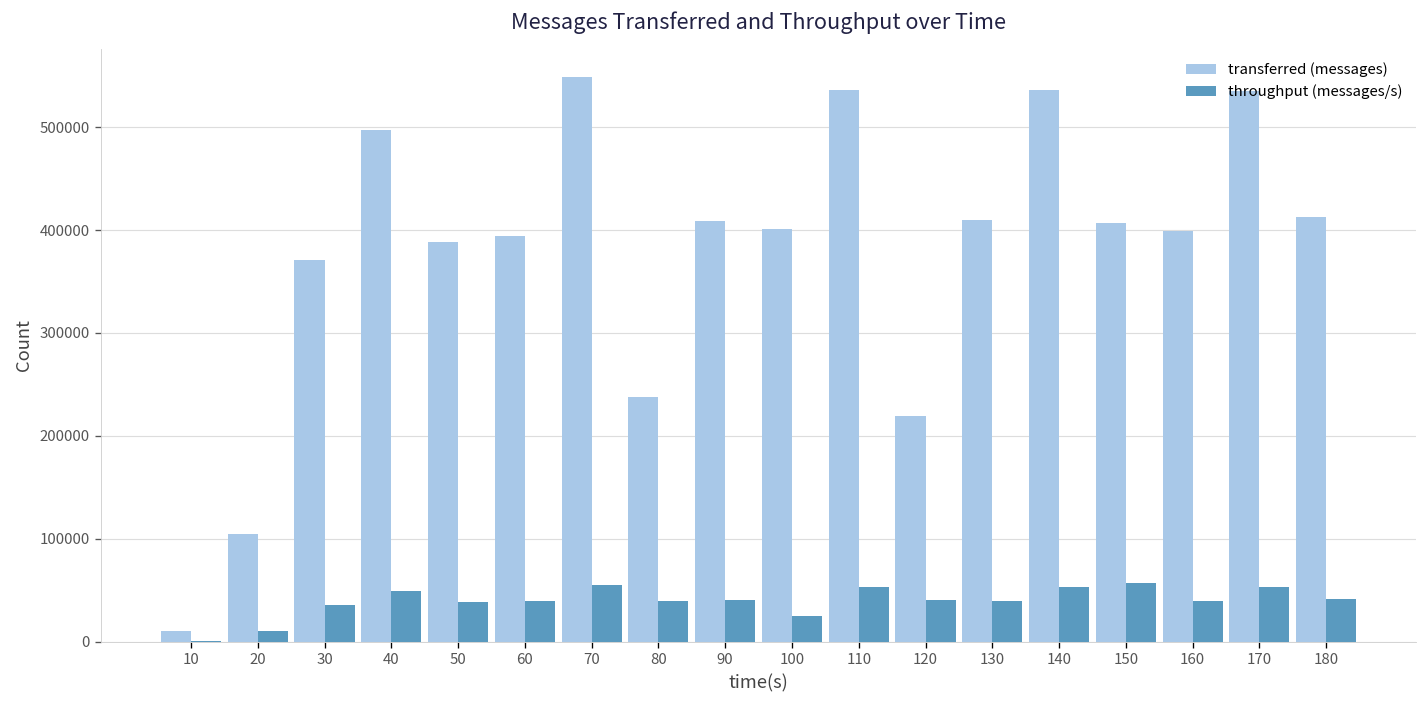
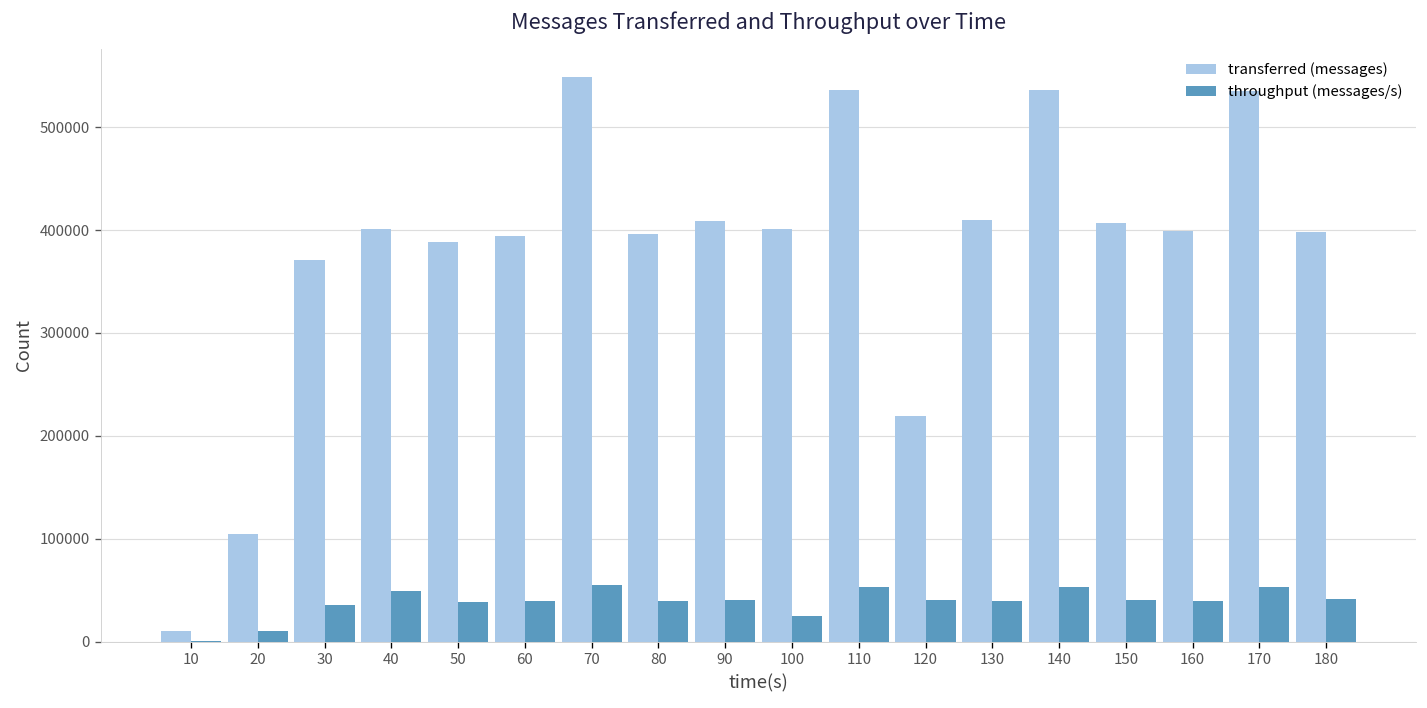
  {
    "transferred (messages)": {
      "10": 10000,
      "20": 100000,
      "30": 370000,
-     "40": 500000,
+     "40": 400000,
      "50": 390000,
      "60": 390000,
      "70": 550000,
-     "80": 240000,
+     "80": 400000,
      "90": 410000,
      "100": 400000,
      "110": 540000,
      "120": 220000,
      "130": 410000,
      "140": 540000,
      "150": 410000,
      "160": 400000,
      "170": 540000,
-     "180": 410000
+     "180": 400000
    },
    "throughput (messages/s)": {
      "20": 10000,
      "30": 40000,
      "40": 50000,
      "50": 40000,
      "60": 40000,
      "70": 50000,
      "80": 40000,
      "90": 40000,
      "100": 30000,
      "110": 50000,
      "120": 40000,
      "130": 40000,
      "140": 50000,
-     "150": 60000,
+     "150": 40000,
      "160": 40000,
      "170": 50000,
      "180": 40000
    }
  }
